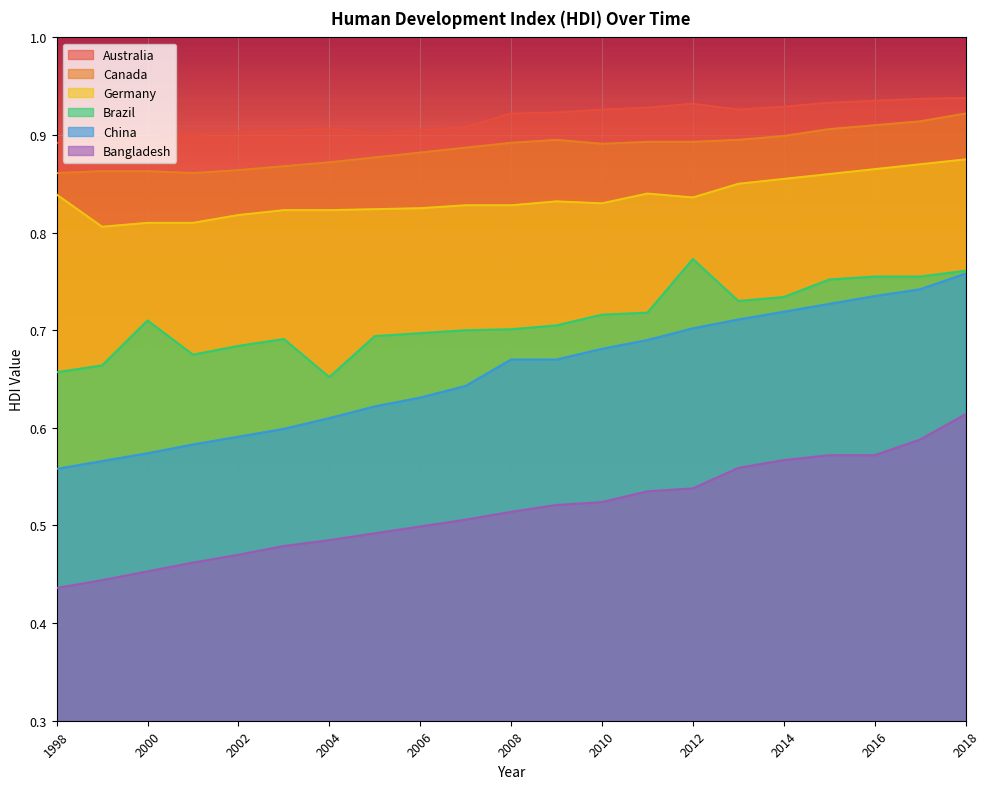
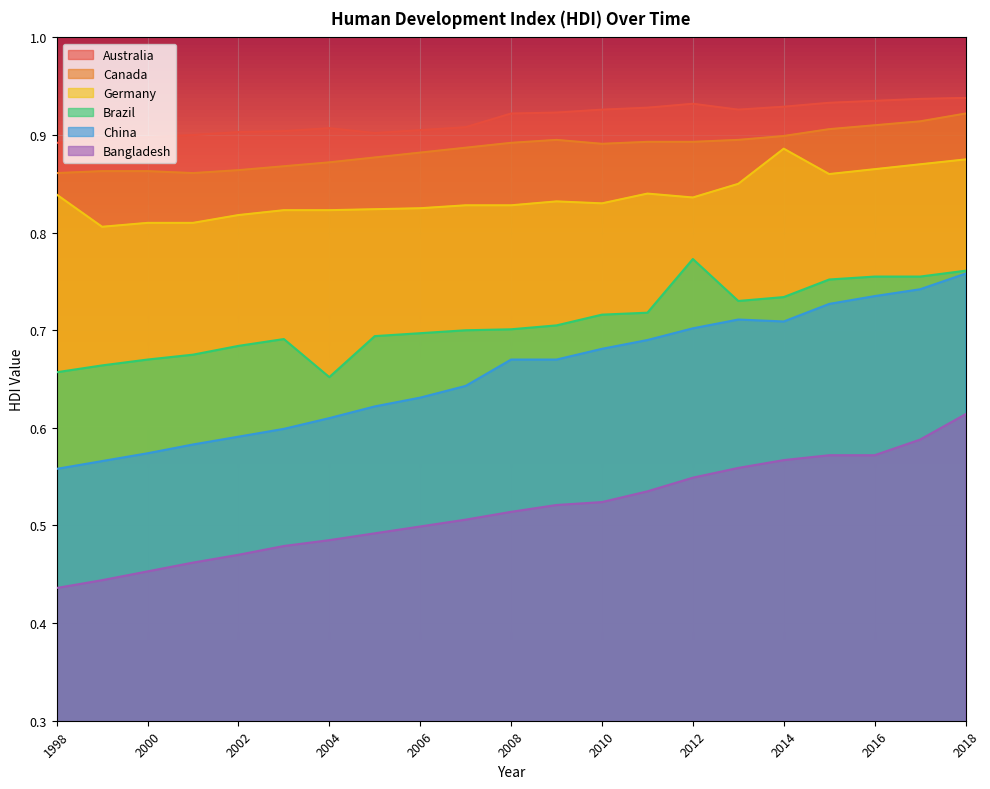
  {
    "Germany": {
      "1998": 0.84,
      "2000": 0.81,
      "2002": 0.82,
      "2004": 0.82,
      "2006": 0.83,
      "2008": 0.83,
      "2010": 0.83,
      "2012": 0.84,
-     "2014": 0.86,
+     "2014": 0.89,
      "2016": 0.87,
      "2018": 0.88
    },
    "Brazil": {
      "1998": 0.66,
-     "2000": 0.71,
+     "2000": 0.67,
      "2002": 0.68,
      "2004": 0.65,
      "2006": 0.70,
      "2008": 0.70,
      "2010": 0.72,
      "2012": 0.77,
      "2014": 0.73,
      "2016": 0.76,
      "2018": 0.76
    },
    "China": {
      "1998": 0.56,
      "2000": 0.57,
      "2002": 0.59,
      "2004": 0.61,
      "2006": 0.63,
      "2008": 0.67,
      "2010": 0.68,
      "2012": 0.70,
-     "2014": 0.72,
+     "2014": 0.71,
      "2016": 0.74,
      "2018": 0.76
    },
    "Bangladesh": {
      "1998": 0.44,
      "2000": 0.45,
      "2002": 0.47,
      "2004": 0.49,
      "2006": 0.50,
      "2008": 0.51,
      "2010": 0.52,
-     "2012": 0.54,
+     "2012": 0.55,
      "2014": 0.57,
      "2016": 0.57,
      "2018": 0.61
    }
  }
